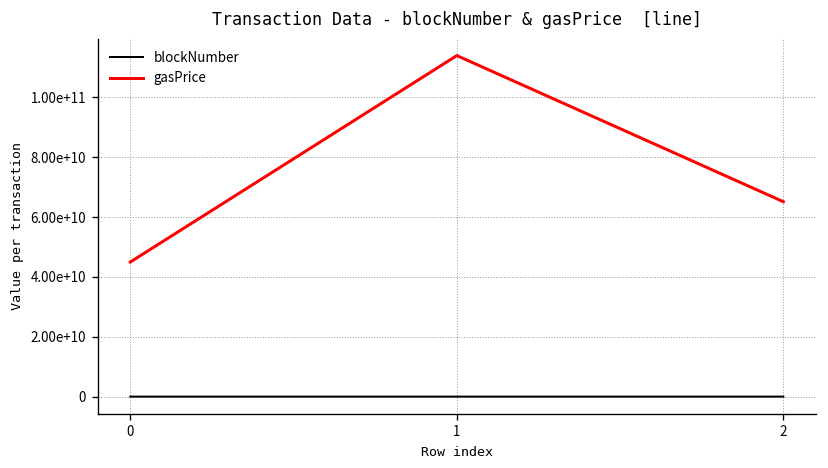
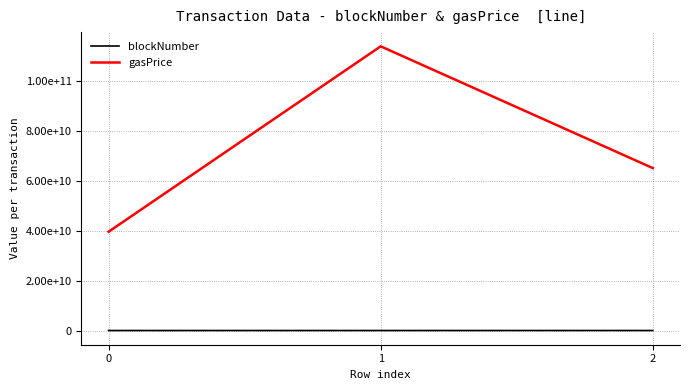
  {
    "blockNumber": {
      "0": 0,
      "1": 0,
      "2": 0
    },
    "gasPrice": {
-     "0": 45000000000,
+     "0": 40000000000,
      "1": 114000000000,
      "2": 65000000000
    }
  }
